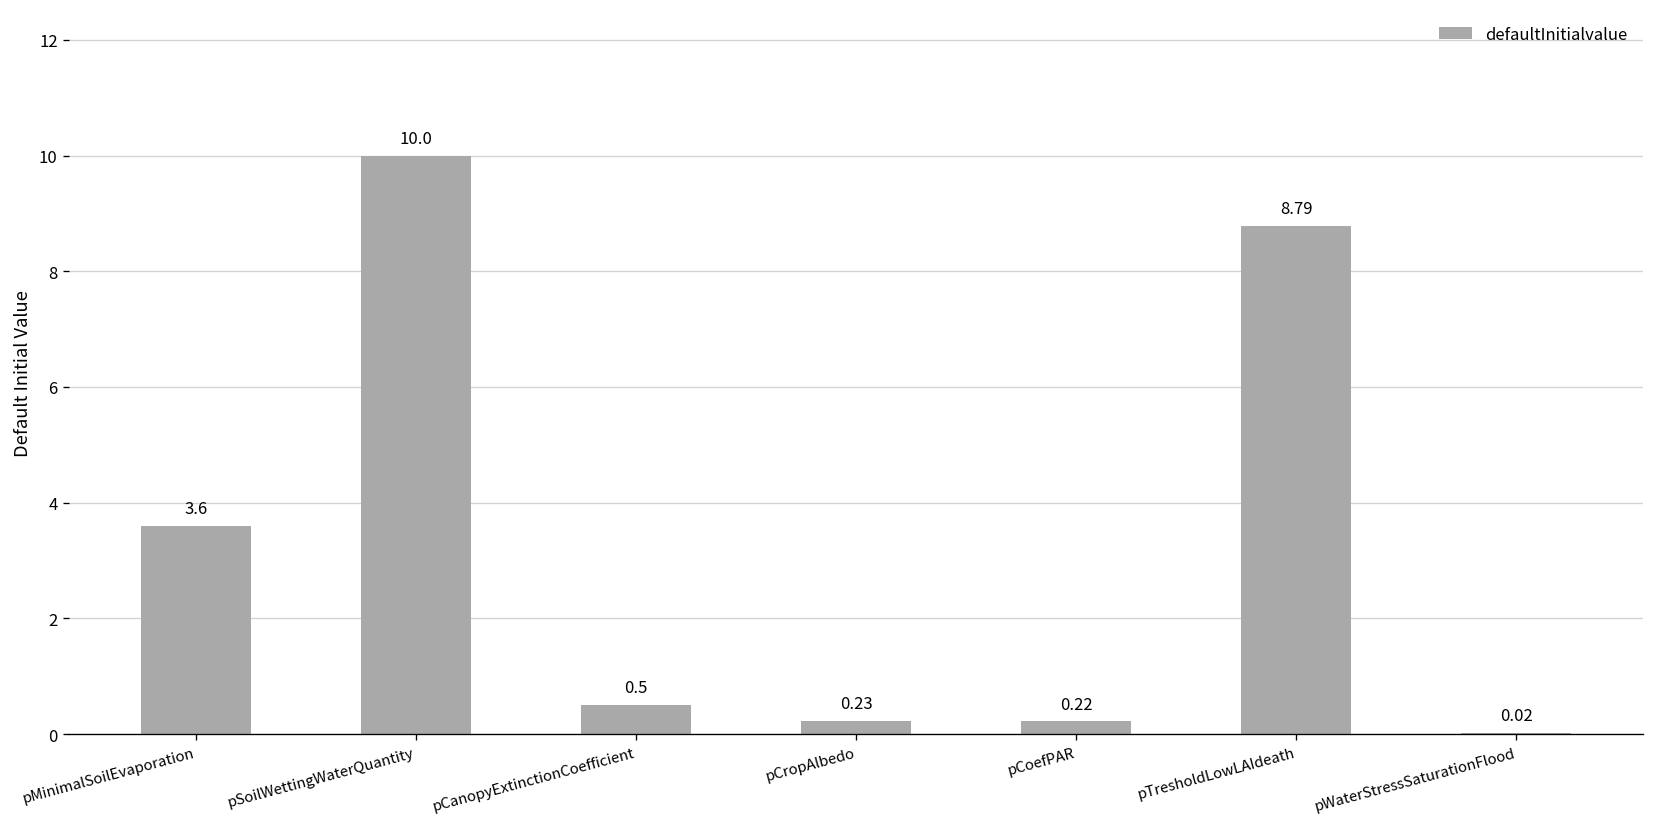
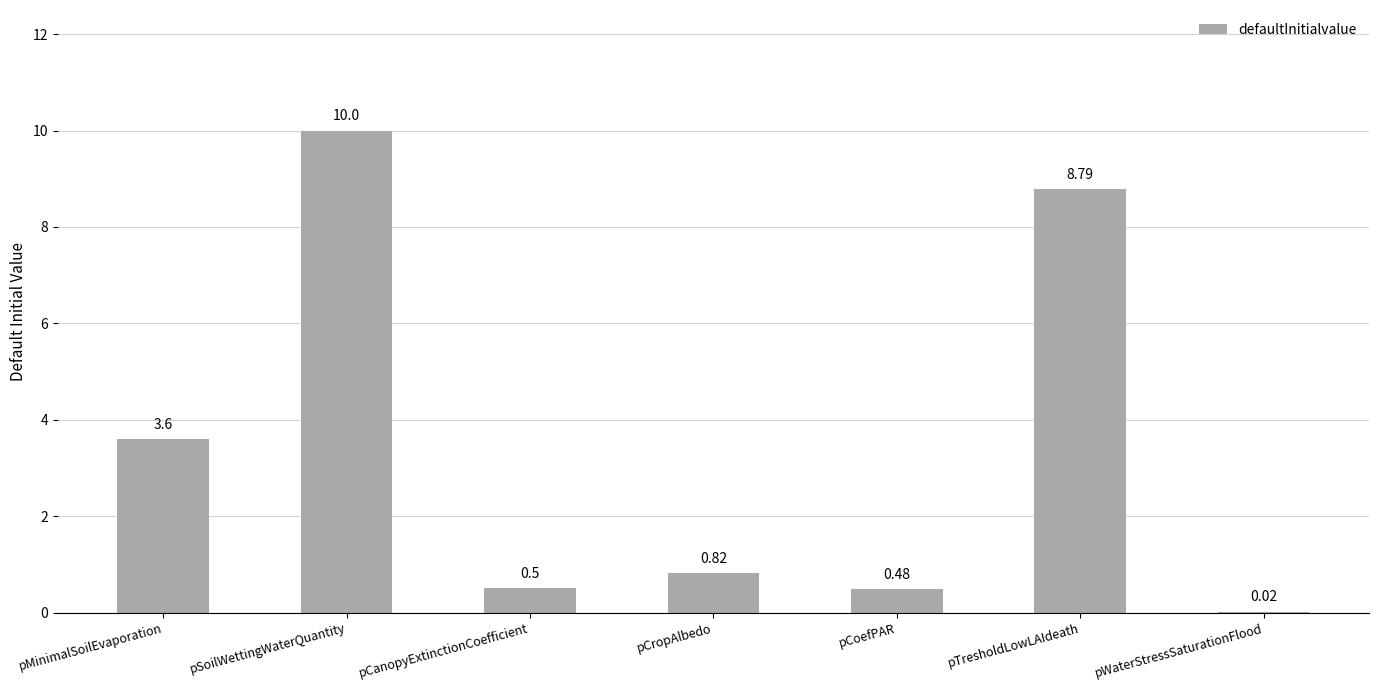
  {
    "pMinimalSoilEvaporation": 3.6,
    "pSoilWettingWaterQuantity": 10.0,
    "pCanopyExtinctionCoefficient": 0.5,
-   "pCropAlbedo": 0.23,
-   "pCoefPAR": 0.22,
+   "pCropAlbedo": 0.82,
+   "pCoefPAR": 0.48,
    "pTresholdLowLAIdeath": 8.79,
    "pWaterStressSaturationFlood": 0.02
  }
